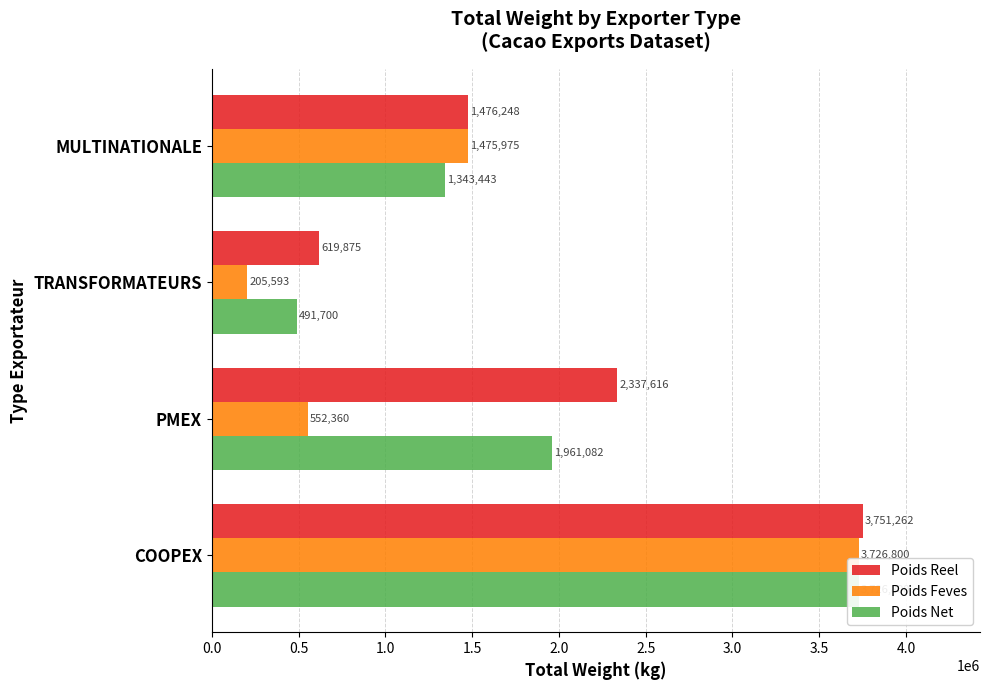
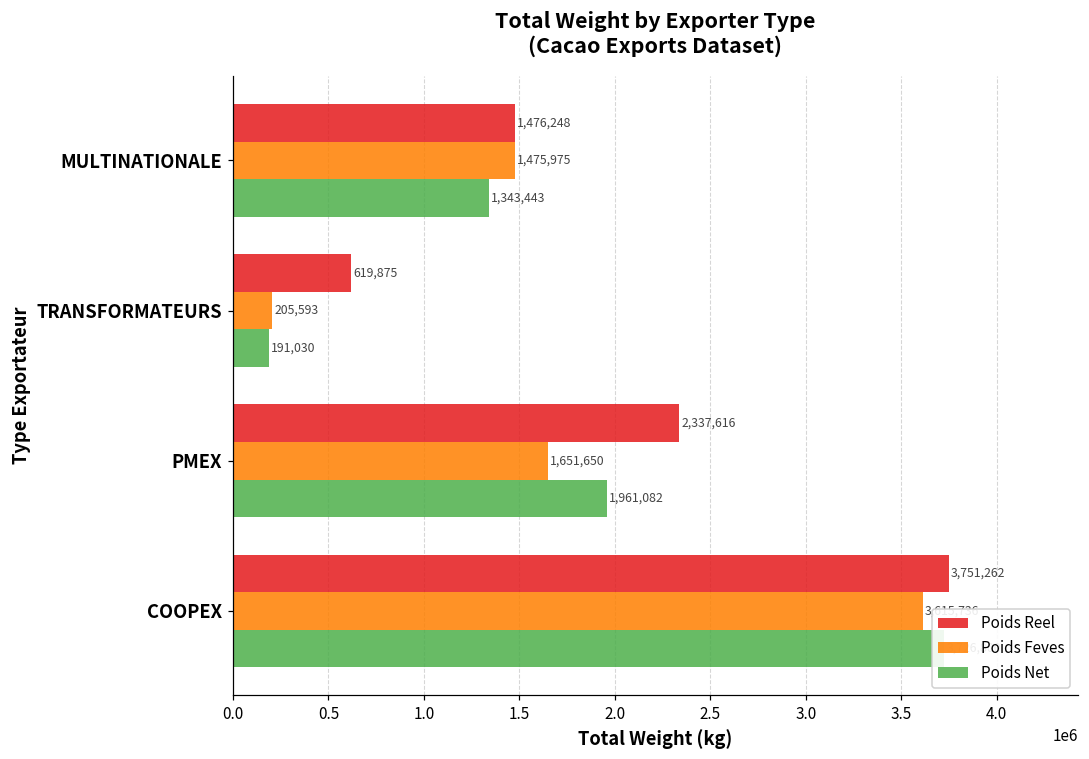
  {
    "Poids Reel": {
      "MULTINATIONALE": "1,476,248",
      "TRANSFORMATEURS": "619,875",
      "PMEX": "2,337,616",
      "COOPEX": "3,751,262"
    },
    "Poids Feves": {
      "MULTINATIONALE": "1,475,975",
      "TRANSFORMATEURS": "205,593",
-     "PMEX": "552,360",
-     "COOPEX": "3730000"
+     "PMEX": "1,651,650",
+     "COOPEX": "3620000"
    },
    "Poids Net": {
      "MULTINATIONALE": "1,343,443",
-     "TRANSFORMATEURS": "491,700",
+     "TRANSFORMATEURS": "191,030",
      "PMEX": "1,961,082"
    }
  }
